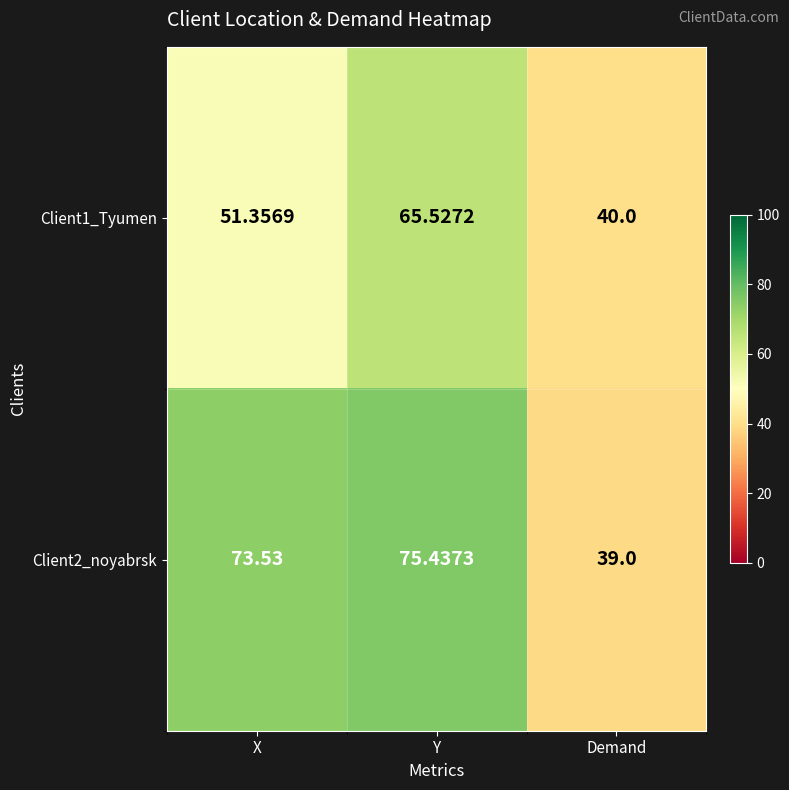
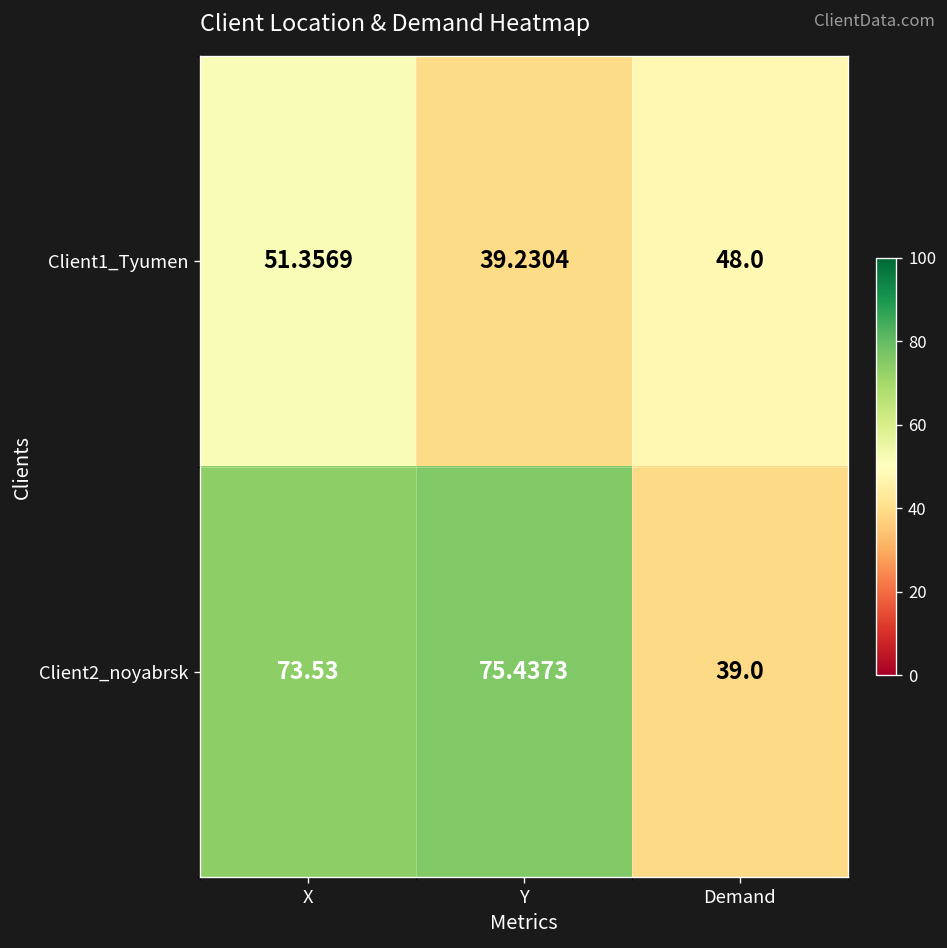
  {
    "Client1_Tyumen": {
      "X": 51.3569,
-     "Y": 65.5272,
-     "Demand": 40.0
+     "Y": 39.2304,
+     "Demand": 48.0
    },
    "Client2_noyabrsk": {
      "X": 73.53,
      "Y": 75.4373,
      "Demand": 39.0
    }
  }
